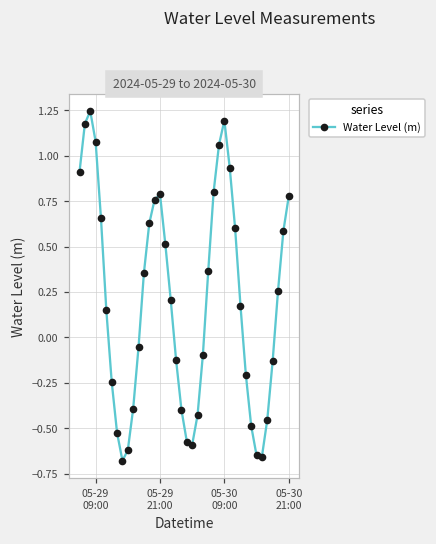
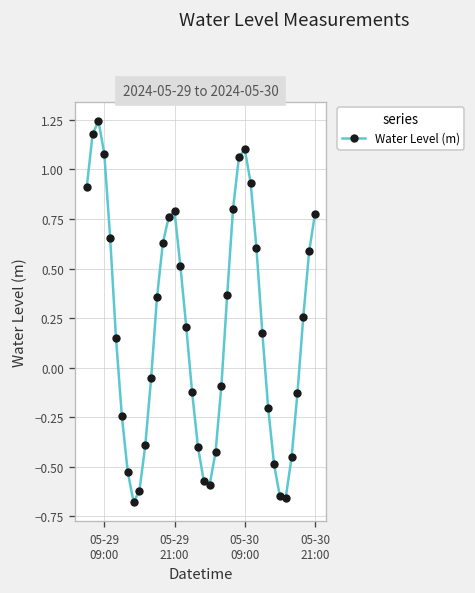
  {
    "05-29 09:00": 1.08,
    "05-29 21:00": 0.79,
-   "05-30 09:00": 1.19,
+   "05-30 09:00": 1.10,
    "05-30 21:00": 0.78
  }
